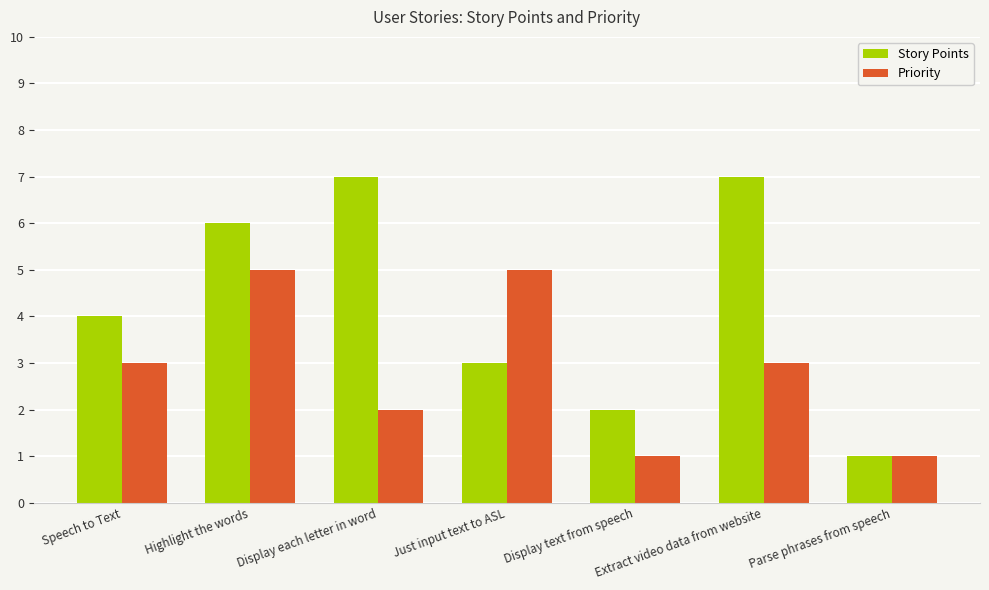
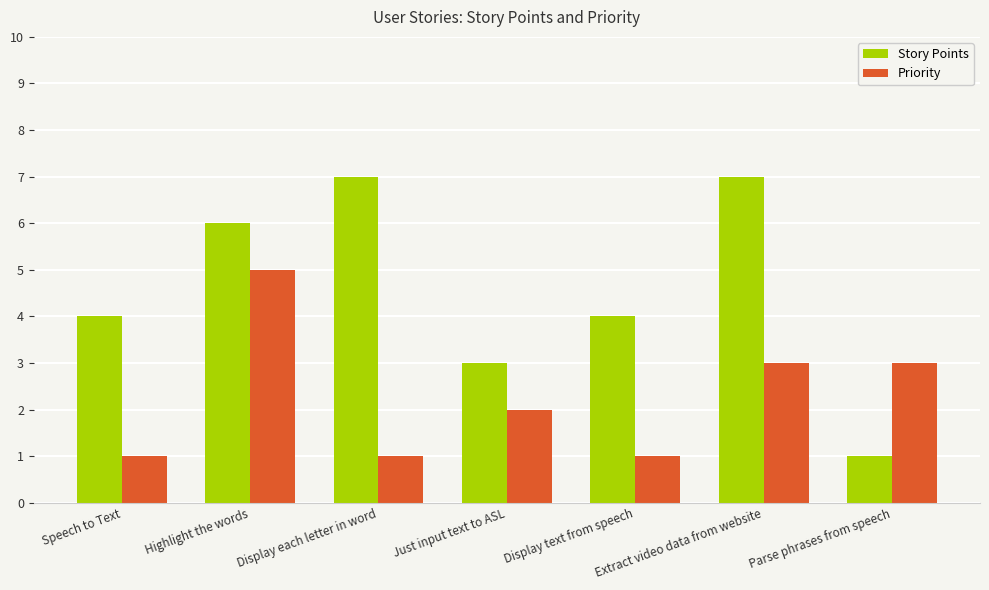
  {
    "Story Points": {
      "Speech to Text": 4,
      "Highlight the words": 6,
      "Display each letter in word": 7,
      "Just input text to ASL": 3,
-     "Display text from speech": 2,
+     "Display text from speech": 4,
      "Extract video data from website": 7,
      "Parse phrases from speech": 1
    },
    "Priority": {
-     "Speech to Text": 3,
+     "Speech to Text": 1,
      "Highlight the words": 5,
-     "Display each letter in word": 2,
-     "Just input text to ASL": 5,
+     "Display each letter in word": 1,
+     "Just input text to ASL": 2,
      "Display text from speech": 1,
      "Extract video data from website": 3,
-     "Parse phrases from speech": 1
+     "Parse phrases from speech": 3
    }
  }
